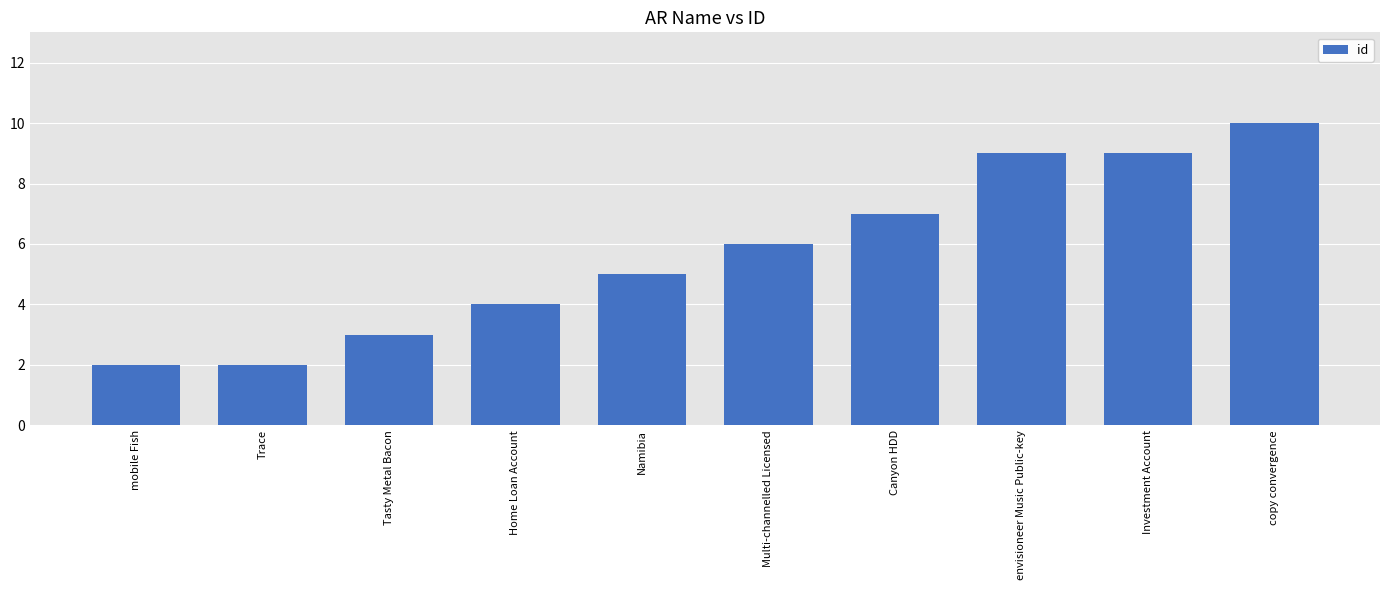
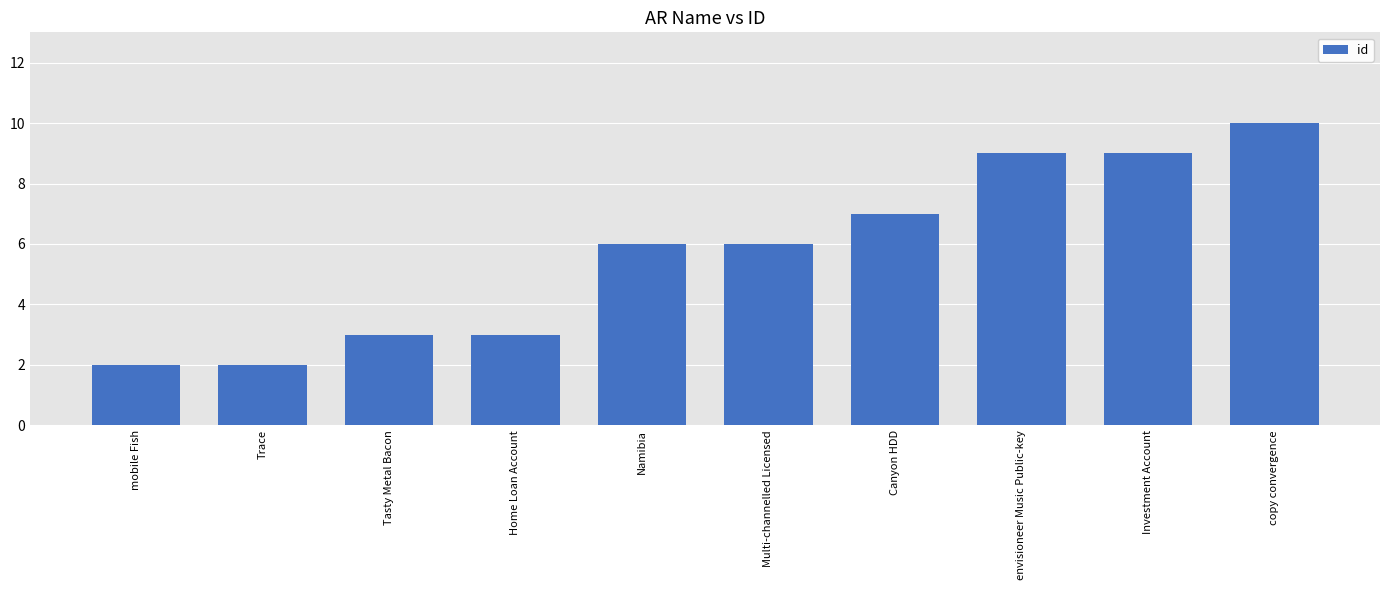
  {
    "mobile Fish": 2,
    "Trace": 2,
    "Tasty Metal Bacon": 3,
-   "Home Loan Account": 4,
-   "Namibia": 5,
+   "Home Loan Account": 3,
+   "Namibia": 6,
    "Multi-channelled Licensed": 6,
    "Canyon HDD": 7,
    "envisioneer Music Public-key": 9,
    "Investment Account": 9,
    "copy convergence": 10
  }
